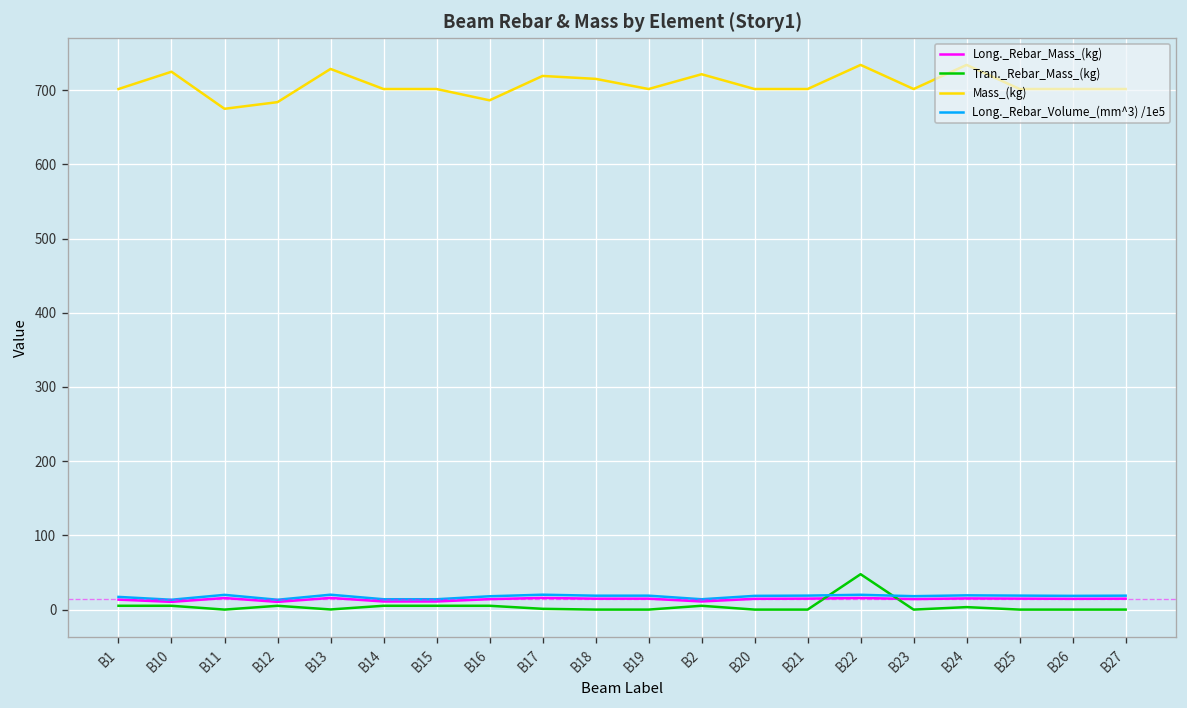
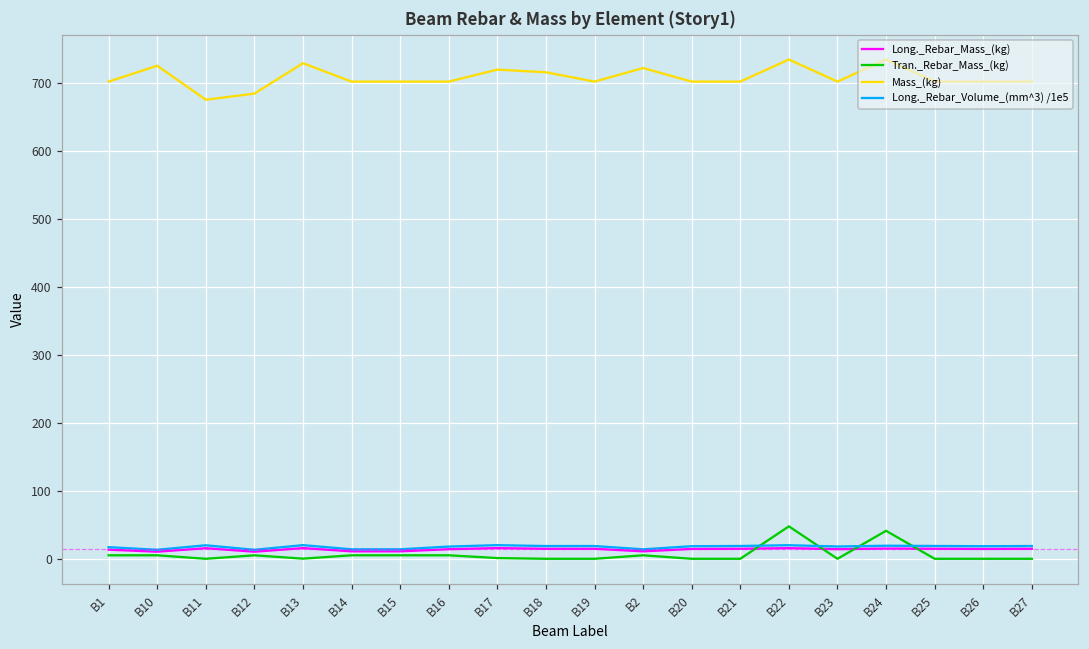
  {
    "Long._Rebar_Mass_(kg)": {
      "B11": 20,
      "B13": 20,
      "B17": 20,
      "B21": 10,
      "B22": 20,
      "B24": 20,
      "B25": 10
    },
    "Tran._Rebar_Mass_(kg)": {
      "B1": 10,
      "B10": 10,
      "B11": 0,
      "B12": 10,
      "B13": 0,
      "B14": 10,
      "B15": 10,
      "B16": 10,
      "B17": 0,
      "B18": 0,
      "B19": 0,
      "B2": 10,
      "B20": 0,
      "B21": 0,
      "B22": 50,
      "B23": 0,
-     "B24": 0,
+     "B24": 40,
      "B25": 0,
      "B26": 0,
      "B27": 0
    },
    "Mass_(kg)": {
      "B1": 700,
      "B10": 720,
      "B11": 670,
      "B12": 680,
      "B13": 730,
      "B14": 700,
      "B15": 700,
-     "B16": 690,
+     "B16": 700,
      "B17": 720,
      "B18": 720,
      "B19": 700,
      "B2": 720,
      "B20": 700,
      "B21": 700,
      "B22": 730,
      "B23": 700
    },
    "Long._Rebar_Volume_(mm^3) /1e5": {
      "B11": 20,
      "B13": 20,
      "B17": 20,
      "B21": 20,
      "B22": 20,
      "B24": 20,
      "B25": 20
    }
  }
